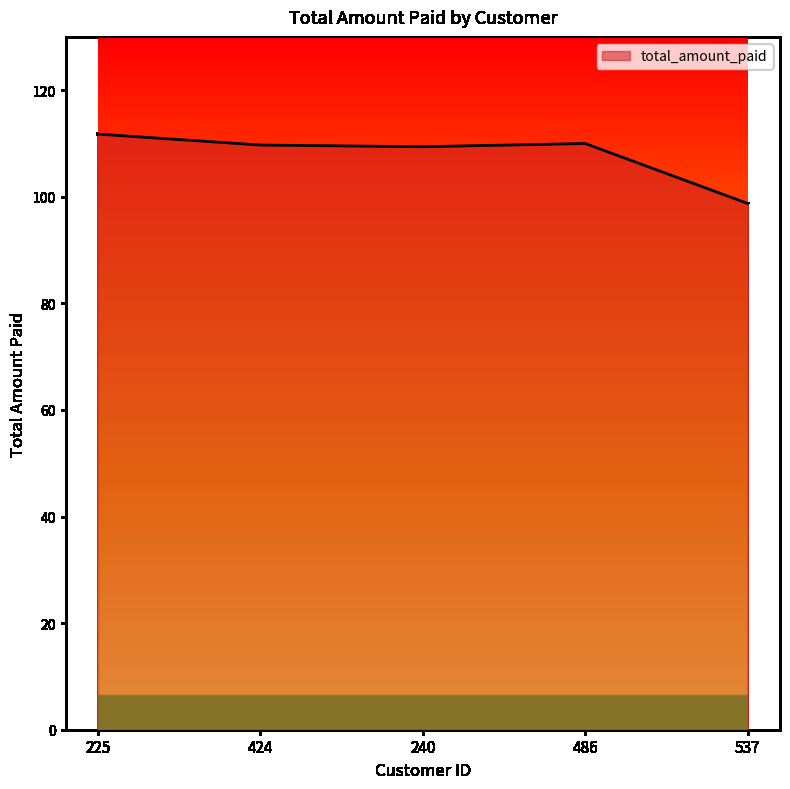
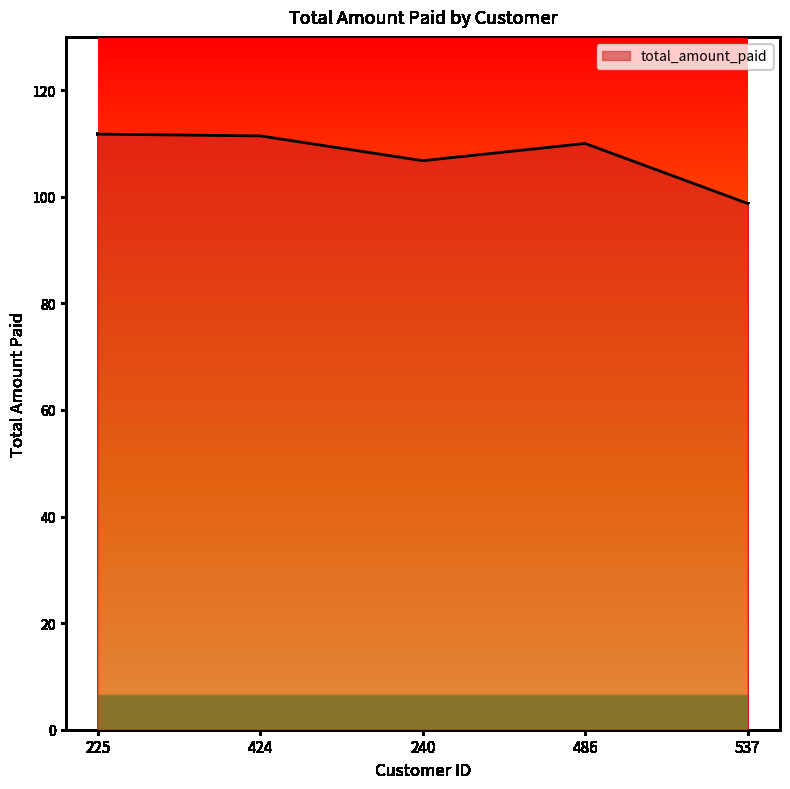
  {
    "225": 112,
-   "424": 110,
-   "240": 109,
+   "424": 111,
+   "240": 107,
    "486": 110,
    "537": 99
  }
